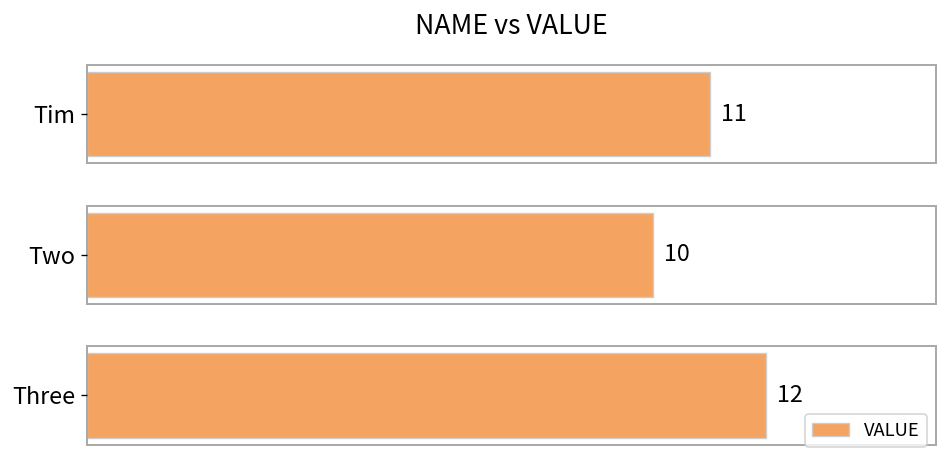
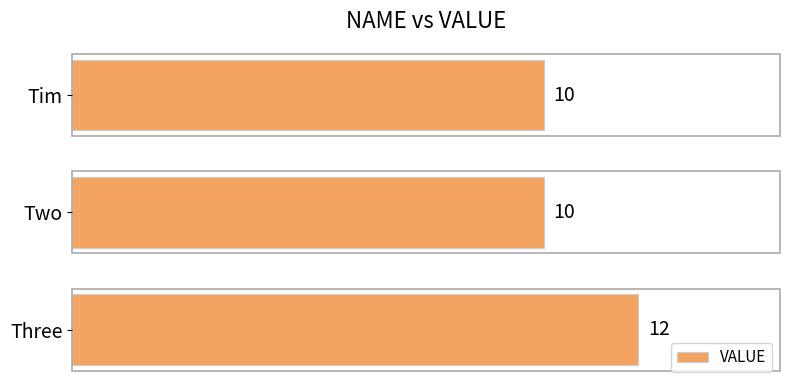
  {
-   "Tim": 11,
+   "Tim": 10,
    "Two": 10,
    "Three": 12
  }
